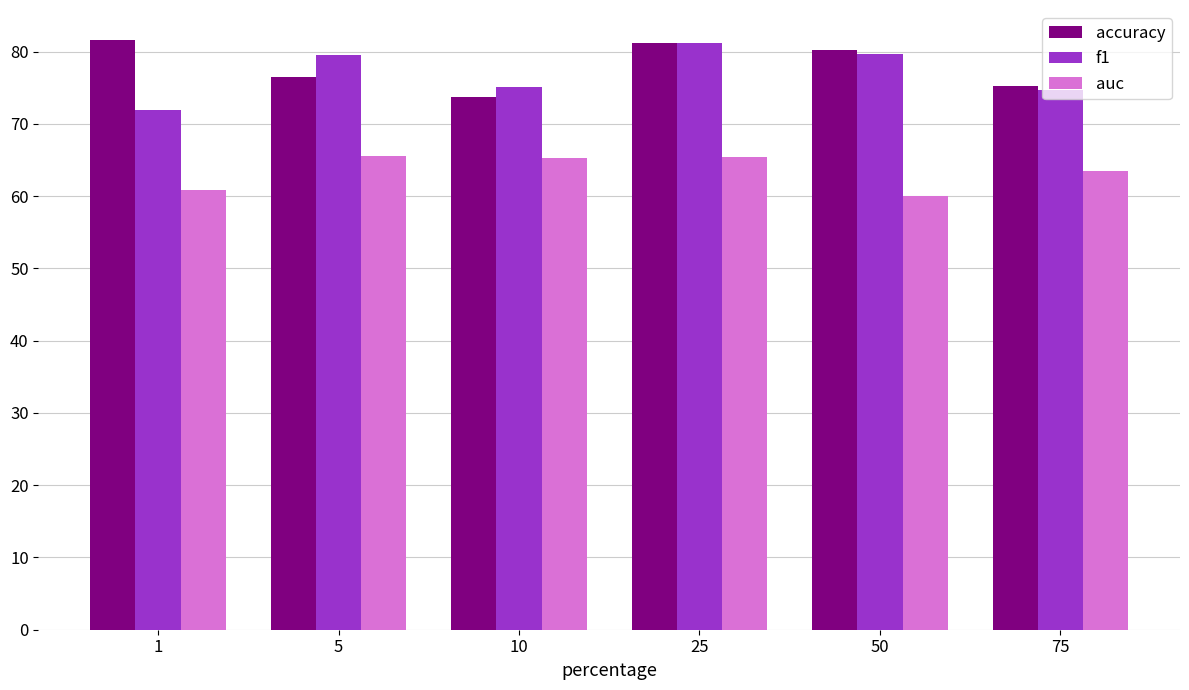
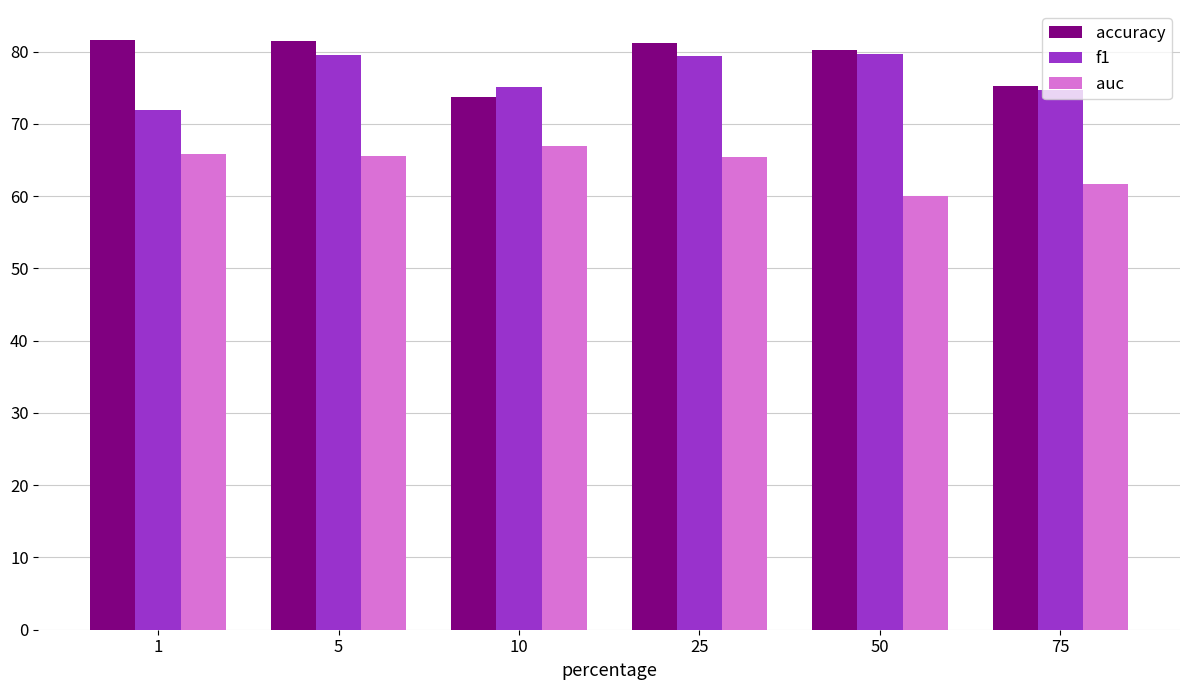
  {
    "accuracy": {
      "1": 82,
-     "5": 77,
+     "5": 81,
      "10": 74,
      "25": 81,
      "50": 80,
      "75": 75
    },
    "f1": {
      "1": 72,
      "5": 80,
      "10": 75,
-     "25": 81,
+     "25": 79,
      "50": 80
    },
    "auc": {
-     "1": 61,
+     "1": 66,
      "5": 66,
-     "10": 65,
+     "10": 67,
      "25": 65,
      "50": 60,
-     "75": 64
+     "75": 62
    }
  }
